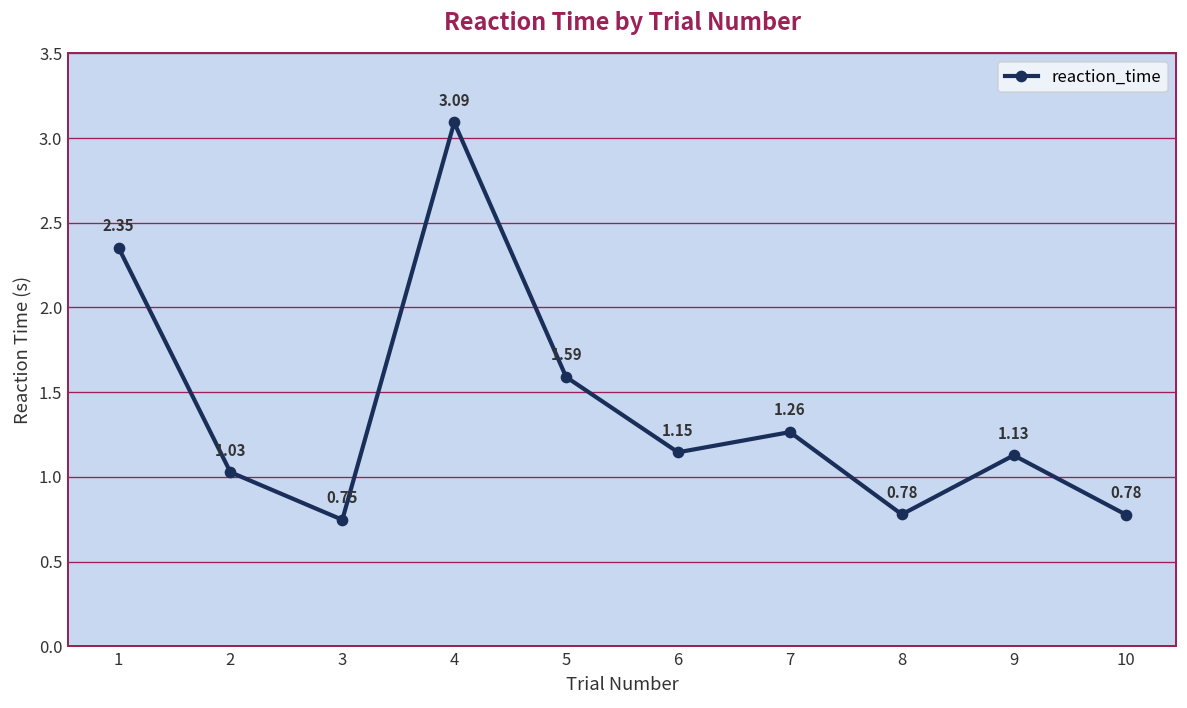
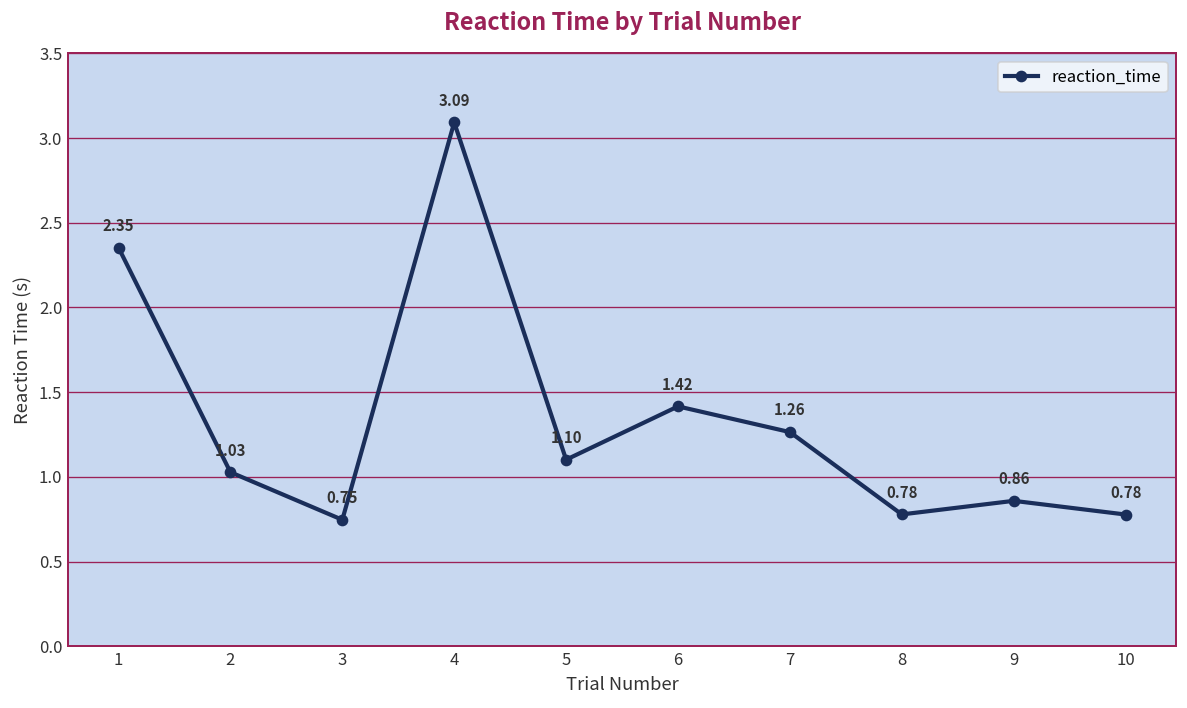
  {
    "1": 2.35,
    "2": 1.03,
    "3": 0.75,
    "4": 3.09,
-   "5": 1.59,
-   "6": 1.15,
+   "5": 1.10,
+   "6": 1.42,
    "7": 1.26,
    "8": 0.78,
-   "9": 1.13,
+   "9": 0.86,
    "10": 0.78
  }
